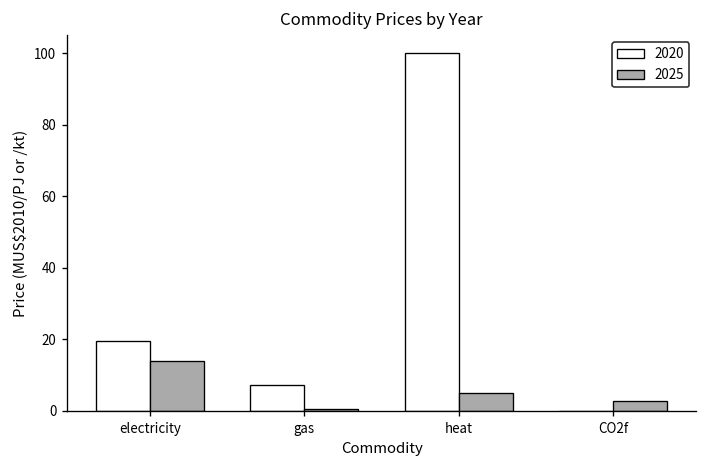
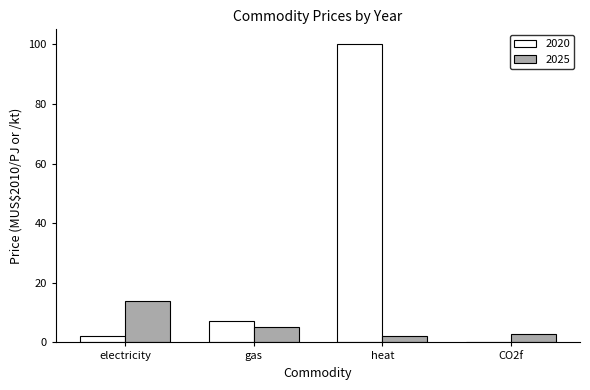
  {
    "2020": {
-     "electricity": 20,
+     "electricity": 2,
      "gas": 7,
      "heat": 100
    },
    "2025": {
      "electricity": 14,
-     "gas": 0,
-     "heat": 5,
+     "gas": 5,
+     "heat": 2,
      "CO2f": 3
    }
  }
